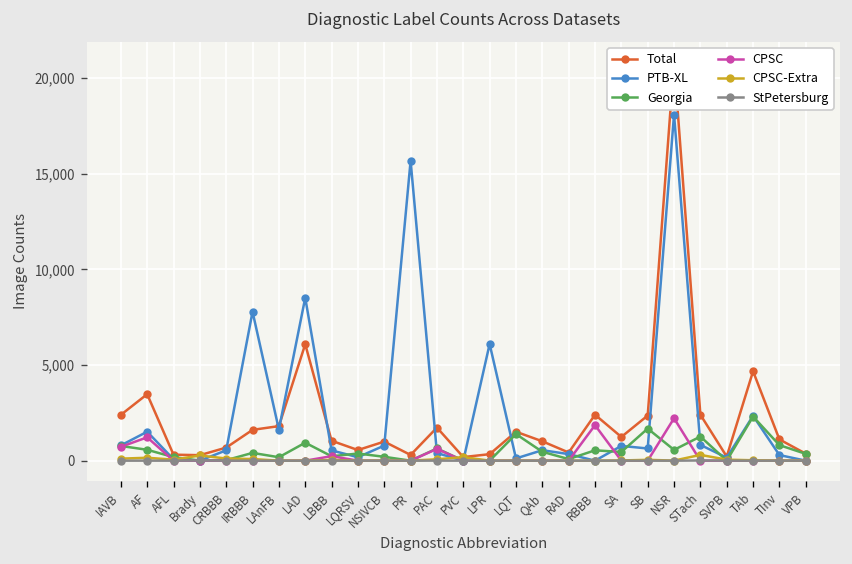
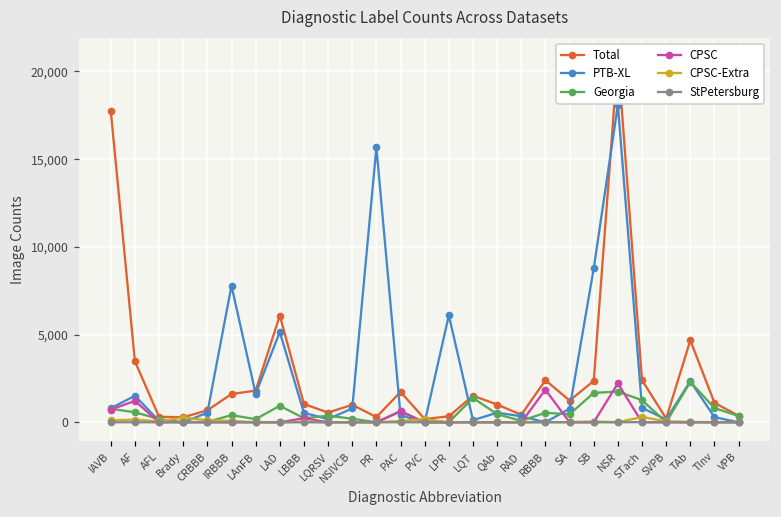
  {
    "Total": {
-     "IAVB": "2,400",
+     "IAVB": "17,800",
      "AF": "3,500",
      "IRBBB": "1,600",
      "LAnFB": "1,800",
      "LAD": "6,100",
      "LBBB": "1,000",
      "LQRSV": "600",
      "NSIVCB": "1,000",
      "PR": "300",
      "PAC": "1,700",
      "LPR": "300",
      "QAb": "1,000",
      "RBBB": "2,400",
      "SA": "1,200",
      "SB": "2,400",
      "STach": "2,400",
      "TAb": "4,700",
      "TInv": "1,100"
    },
    "PTB-XL": {
      "AF": "1,500",
      "IRBBB": "7,800",
      "LAnFB": "1,600",
-     "LAD": "8,500",
+     "LAD": "5,100",
      "LBBB": "500",
      "LQRSV": "200",
      "NSIVCB": "800",
      "PR": "15,700",
      "PAC": "400",
      "LPR": "6,100",
      "SA": "800",
-     "SB": "600",
+     "SB": "8,800",
      "NSR": "18,100",
      "STach": "800",
      "TInv": "300"
    },
    "Georgia": {
      "AF": "600",
      "IRBBB": "400",
      "LAnFB": "200",
      "LAD": "900",
      "LQRSV": "400",
      "NSIVCB": "200",
      "RBBB": "500",
      "SA": "500",
      "SB": "1,700",
-     "NSR": "600",
+     "NSR": "1,800",
      "STach": "1,300",
      "TInv": "800"
    },
    "CPSC": {
      "AF": "1,200",
      "RBBB": "1,900",
      "NSR": "2,200"
    },
    "CPSC-Extra": {
      "STach": "300"
    }
  }
